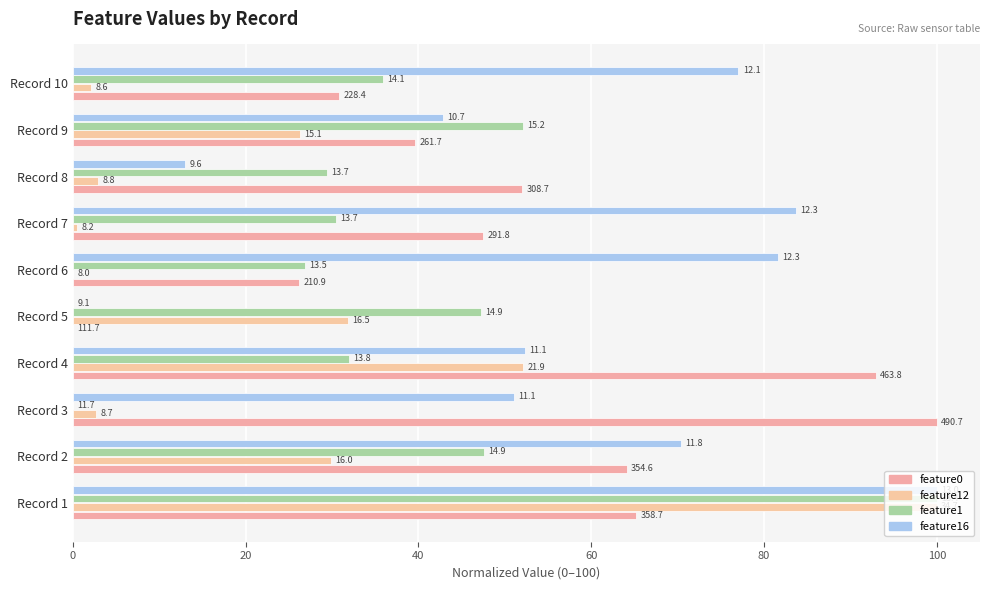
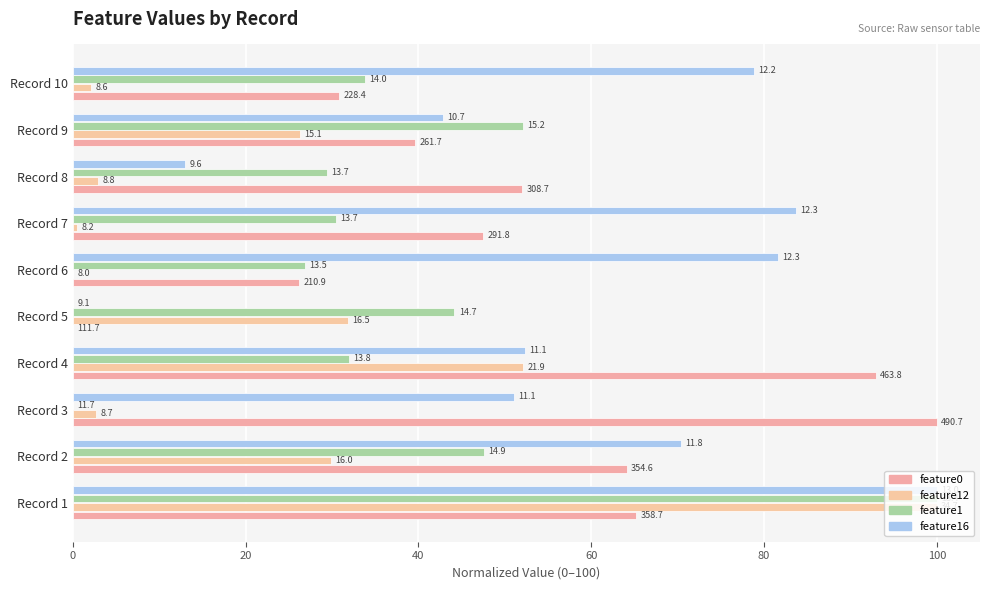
  {
    "feature1": {
-     "Record 10": 14.1,
-     "Record 5": 14.9
+     "Record 10": 14.0,
+     "Record 5": 14.7
    },
    "feature16": {
-     "Record 10": 12.1
+     "Record 10": 12.2
    }
  }
